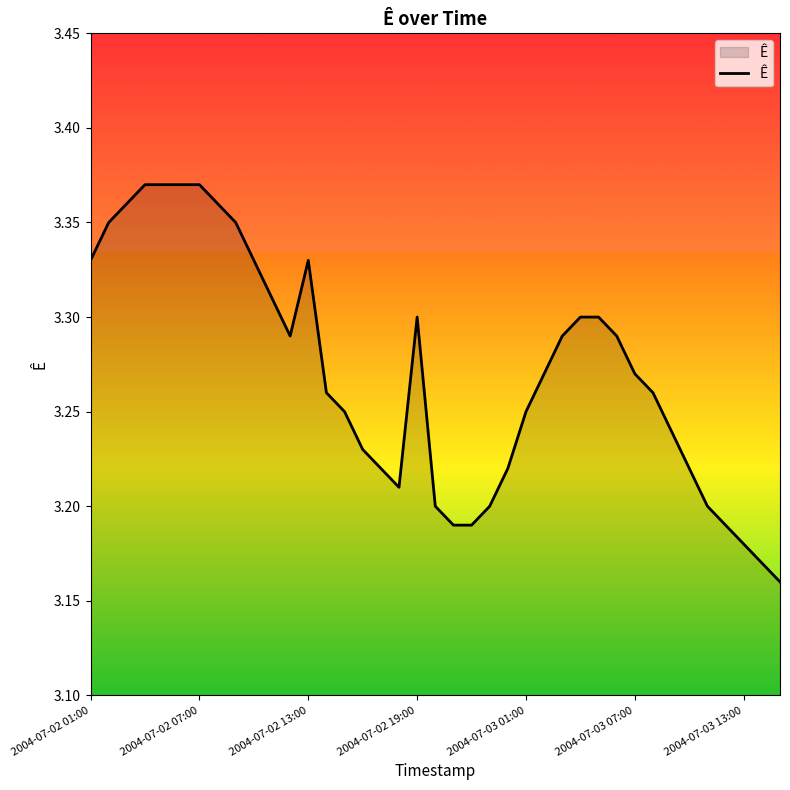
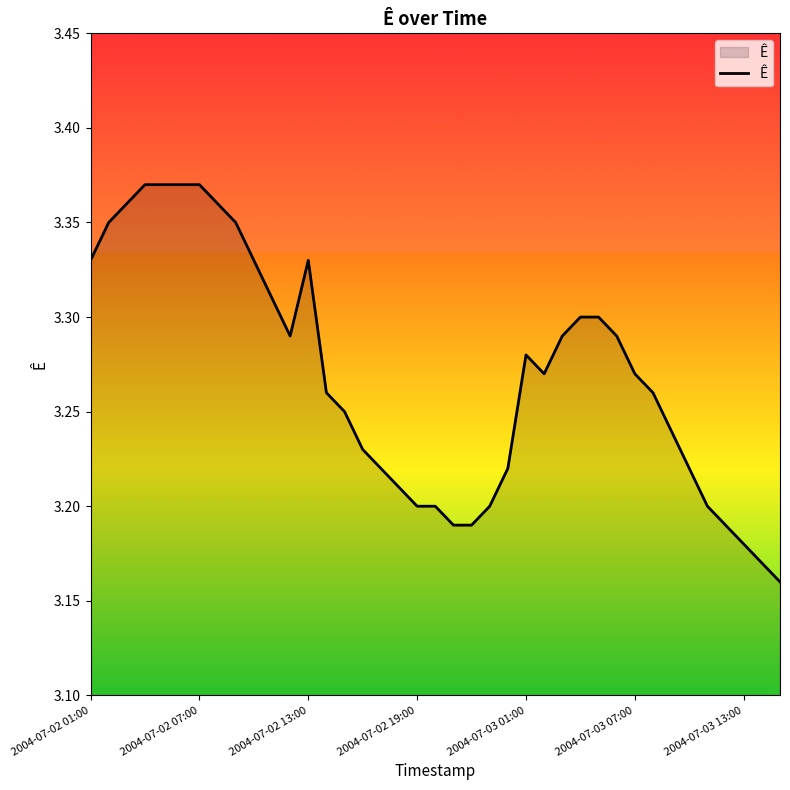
  {
    "2004-07-02 01:00": 3.33,
    "2004-07-02 07:00": 3.37,
    "2004-07-02 13:00": 3.33,
-   "2004-07-02 19:00": 3.3,
-   "2004-07-03 01:00": 3.25,
+   "2004-07-02 19:00": 3.2,
+   "2004-07-03 01:00": 3.28,
    "2004-07-03 07:00": 3.27,
    "2004-07-03 13:00": 3.18
  }
